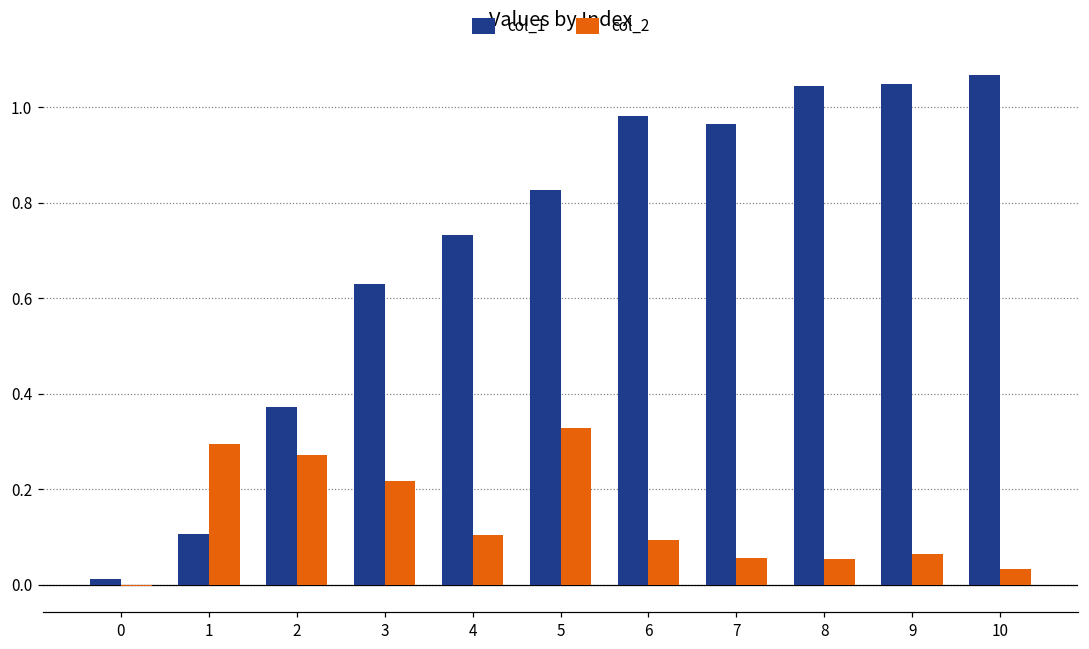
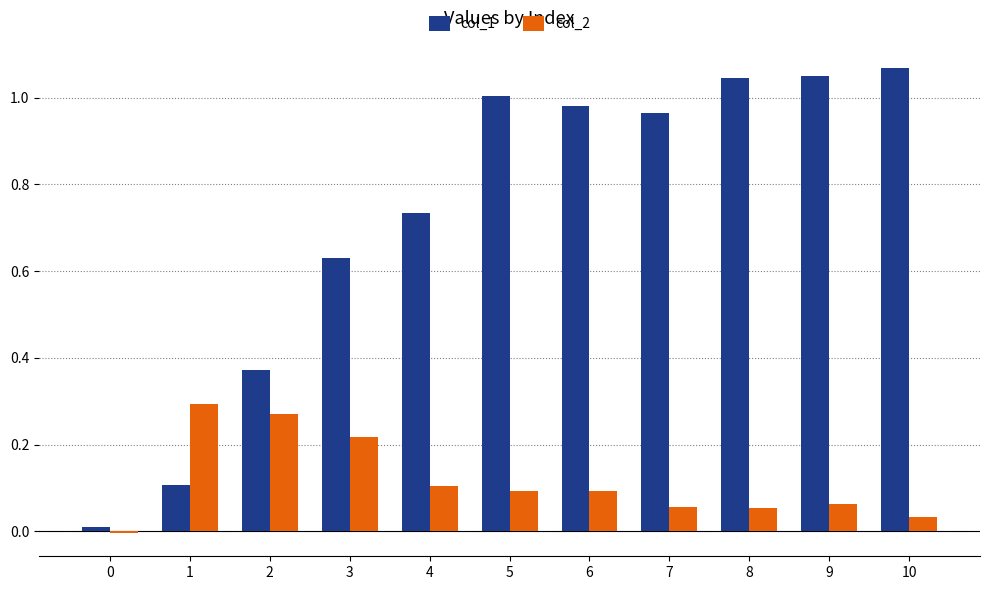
  {
    "col_1": {
      "0": 0.01,
      "1": 0.11,
      "2": 0.37,
      "3": 0.63,
      "4": 0.73,
-     "5": 0.83,
+     "5": 1.00,
      "6": 0.98,
      "7": 0.96,
      "8": 1.05,
      "9": 1.05,
      "10": 1.07
    },
    "col_2": {
      "1": 0.29,
      "2": 0.27,
      "3": 0.22,
      "4": 0.10,
-     "5": 0.33,
+     "5": 0.09,
      "6": 0.09,
      "7": 0.06,
      "8": 0.05,
      "9": 0.06,
      "10": 0.03
    }
  }
